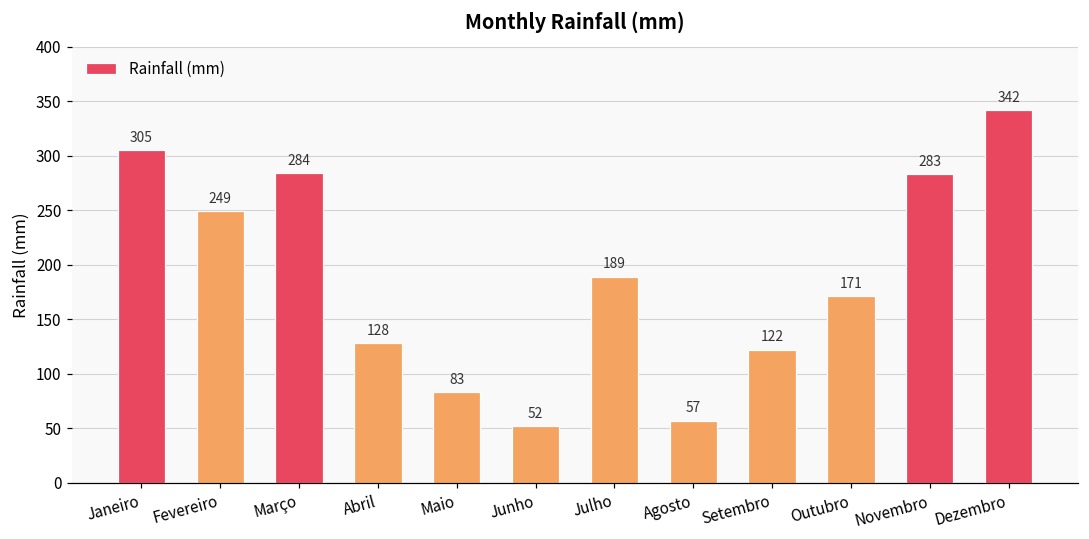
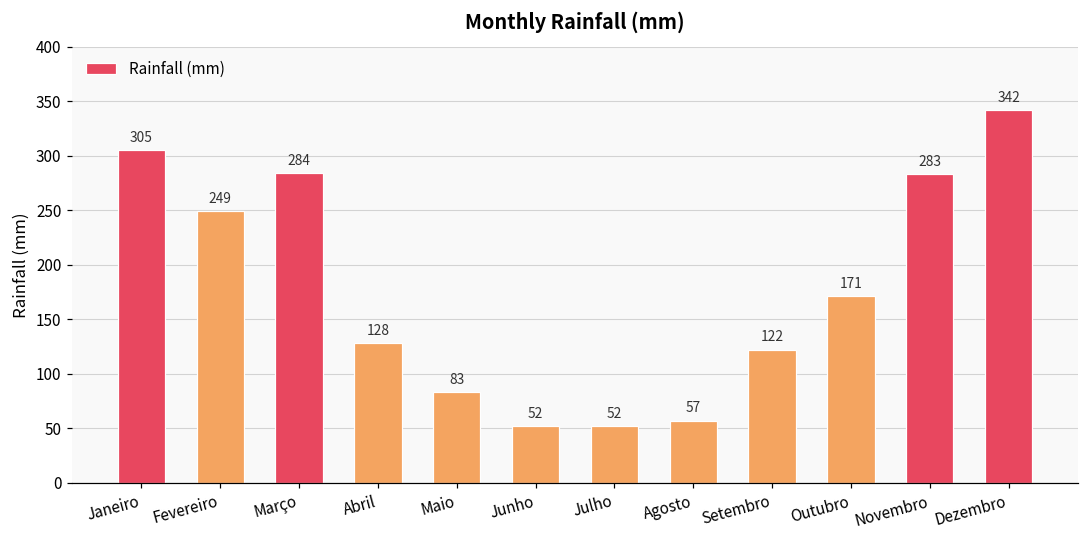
  {
    "Janeiro": 305,
    "Fevereiro": 249,
    "Março": 284,
    "Abril": 128,
    "Maio": 83,
    "Junho": 52,
-   "Julho": 189,
+   "Julho": 52,
    "Agosto": 57,
    "Setembro": 122,
    "Outubro": 171,
    "Novembro": 283,
    "Dezembro": 342
  }
